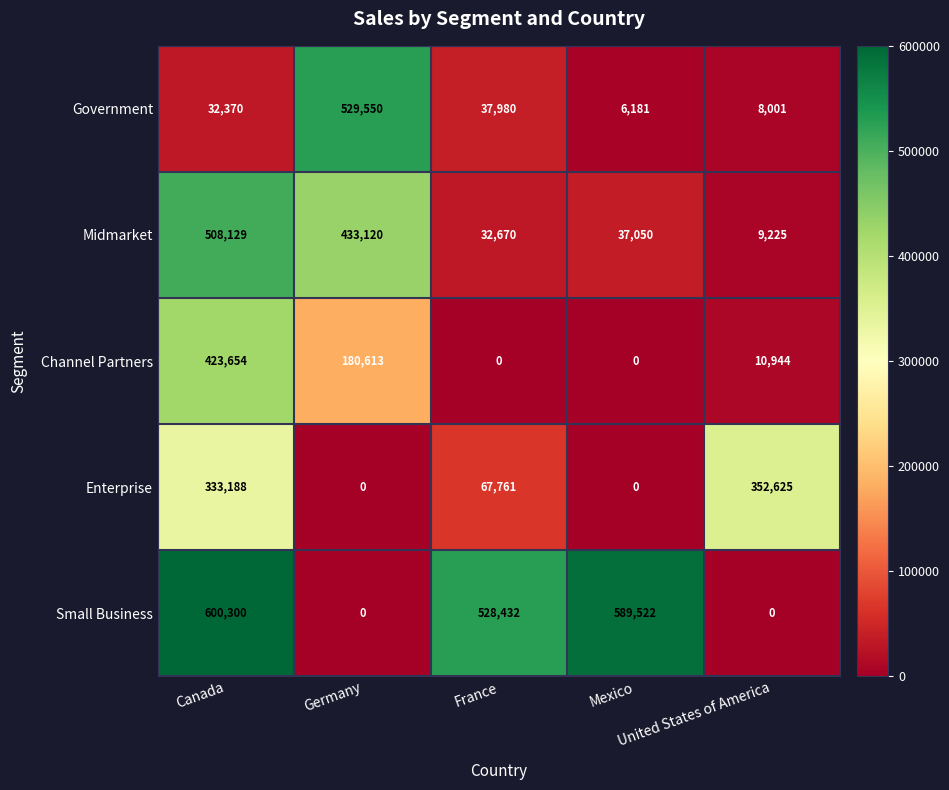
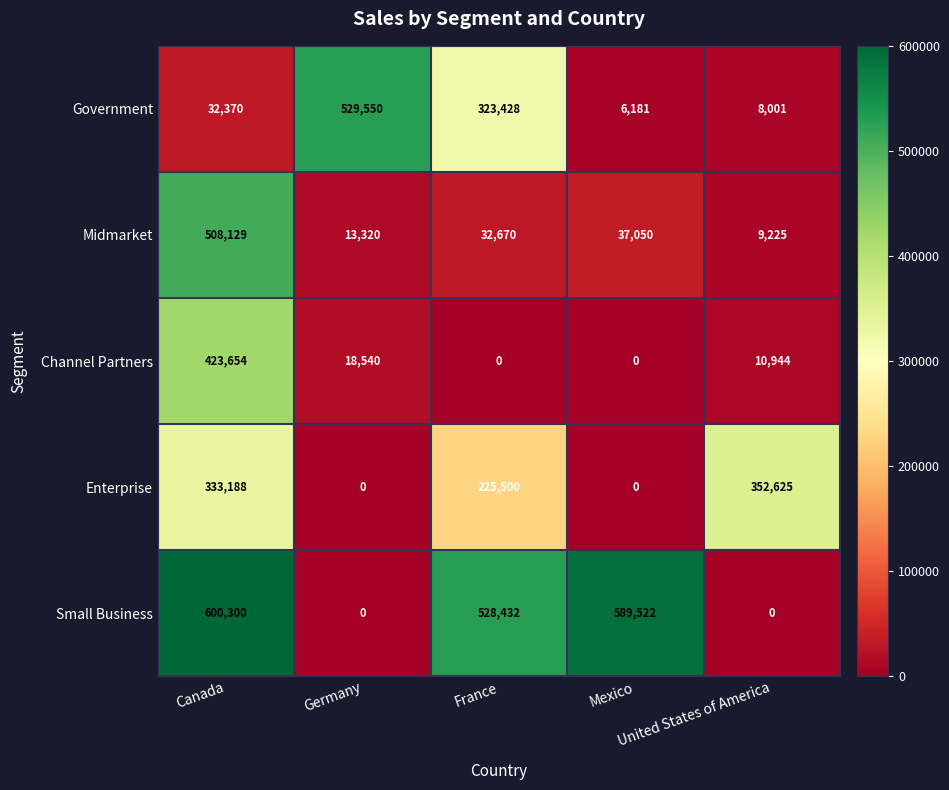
  {
    "Government": {
      "Canada": "32,370",
      "Germany": "529,550",
-     "France": "37,980",
+     "France": "323,428",
      "Mexico": "6,181",
      "United States of America": "8,001"
    },
    "Midmarket": {
      "Canada": "508,129",
-     "Germany": "433,120",
+     "Germany": "13,320",
      "France": "32,670",
      "Mexico": "37,050",
      "United States of America": "9,225"
    },
    "Channel Partners": {
      "Canada": "423,654",
-     "Germany": "180,613",
+     "Germany": "18,540",
      "France": "0",
      "Mexico": "0",
      "United States of America": "10,944"
    },
    "Enterprise": {
      "Canada": "333,188",
      "Germany": "0",
-     "France": "67,761",
+     "France": "225,500",
      "Mexico": "0",
      "United States of America": "352,625"
    },
    "Small Business": {
      "Canada": "600,300",
      "Germany": "0",
      "France": "528,432",
      "Mexico": "589,522",
      "United States of America": "0"
    }
  }
